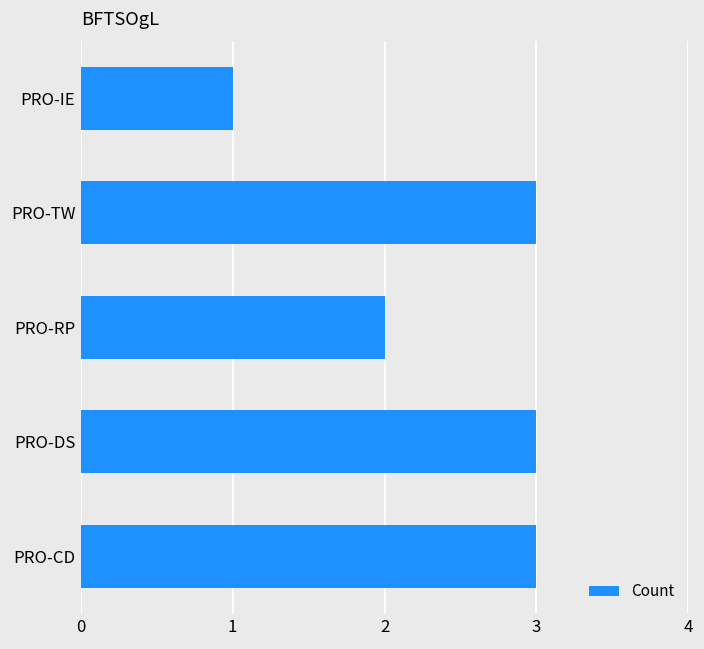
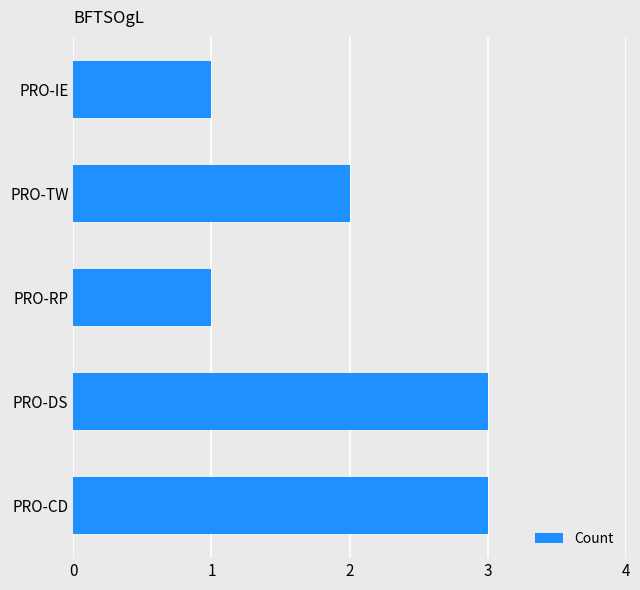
  {
    "PRO-IE": 1,
-   "PRO-TW": 3,
-   "PRO-RP": 2,
+   "PRO-TW": 2,
+   "PRO-RP": 1,
    "PRO-DS": 3,
    "PRO-CD": 3
  }
